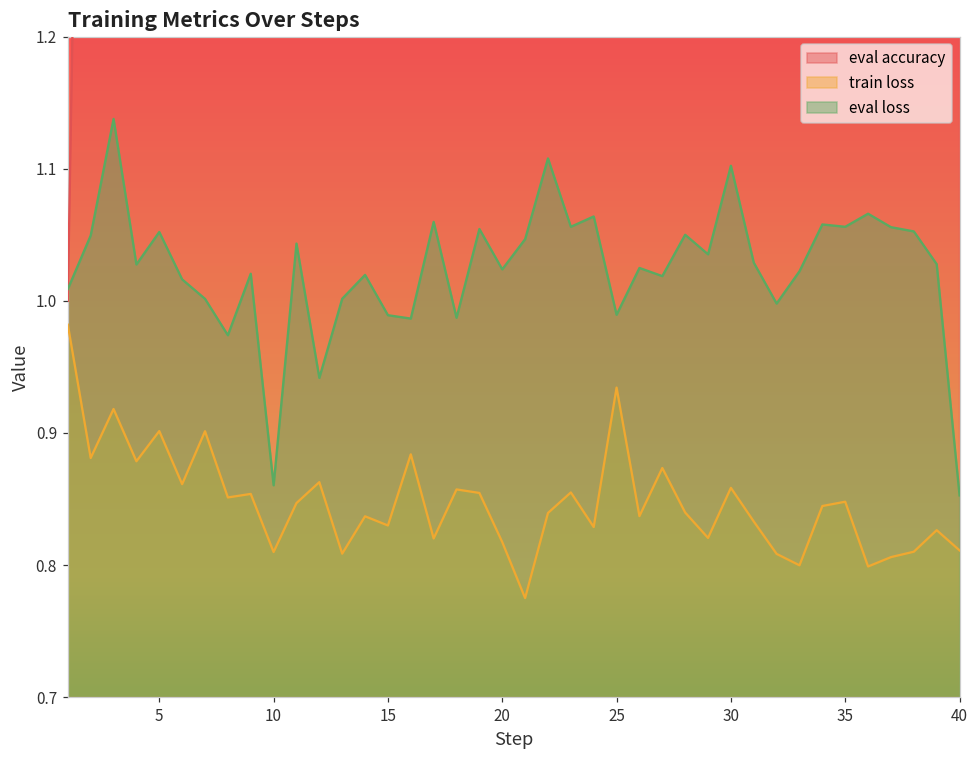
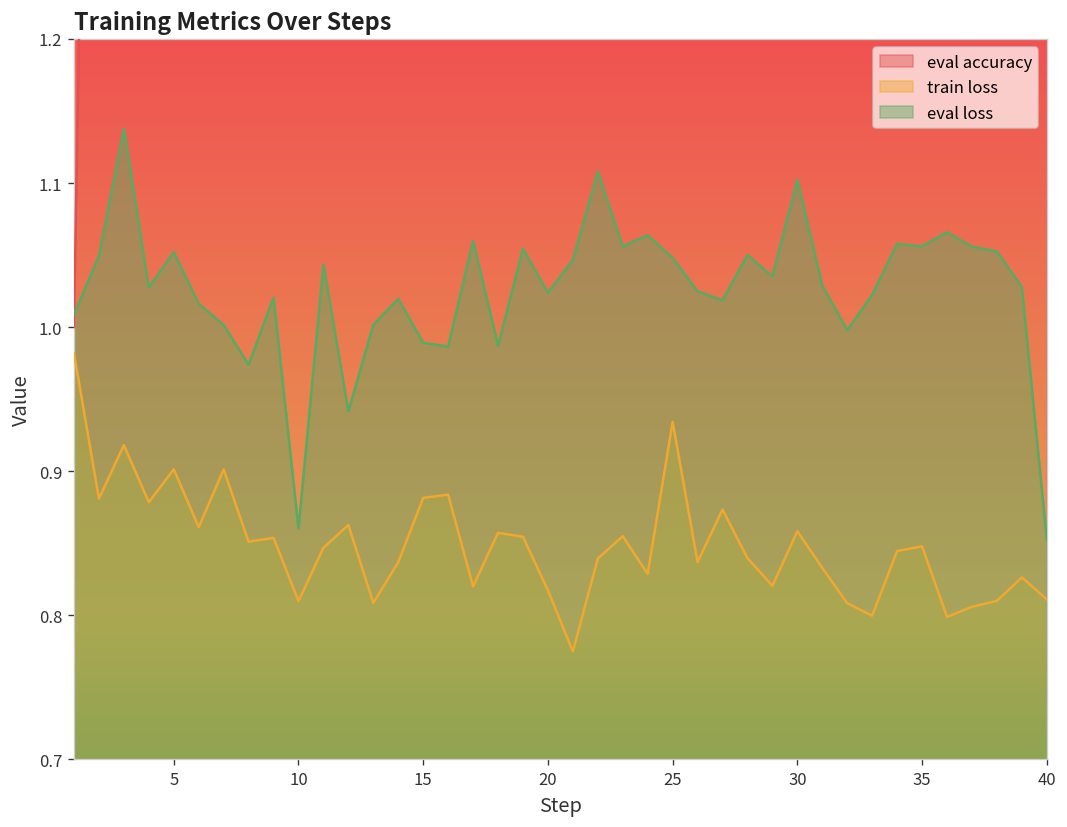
  {
    "train loss": {
      "5": 0.901,
      "10": 0.810,
-     "15": 0.830,
+     "15": 0.882,
      "20": 0.817,
      "25": 0.934,
      "30": 0.858,
      "35": 0.848,
      "40": 0.811
    },
    "eval loss": {
      "5": 1.052,
      "10": 0.860,
      "15": 0.989,
      "20": 1.024,
-     "25": 0.989,
+     "25": 1.048,
      "30": 1.102,
      "35": 1.056,
      "40": 0.853
    }
  }
